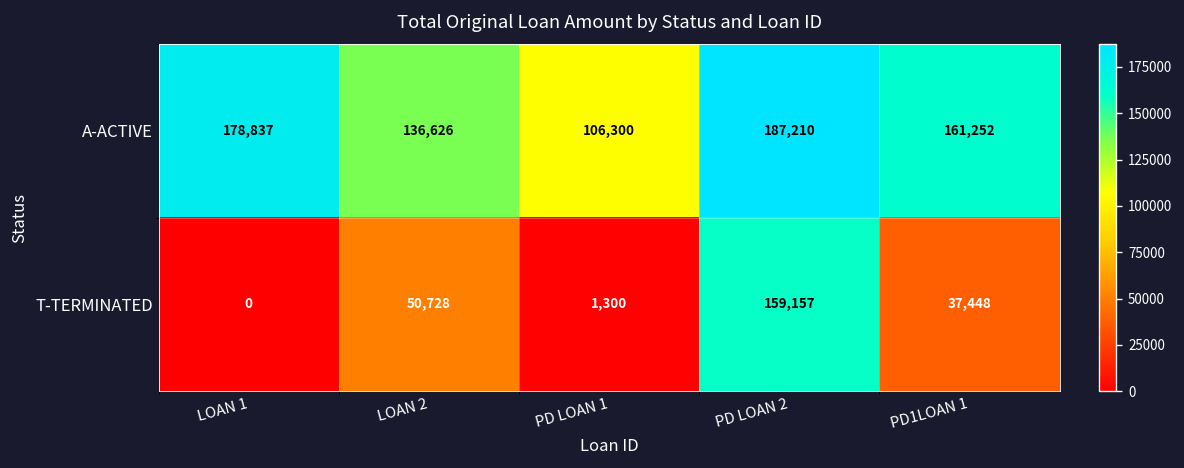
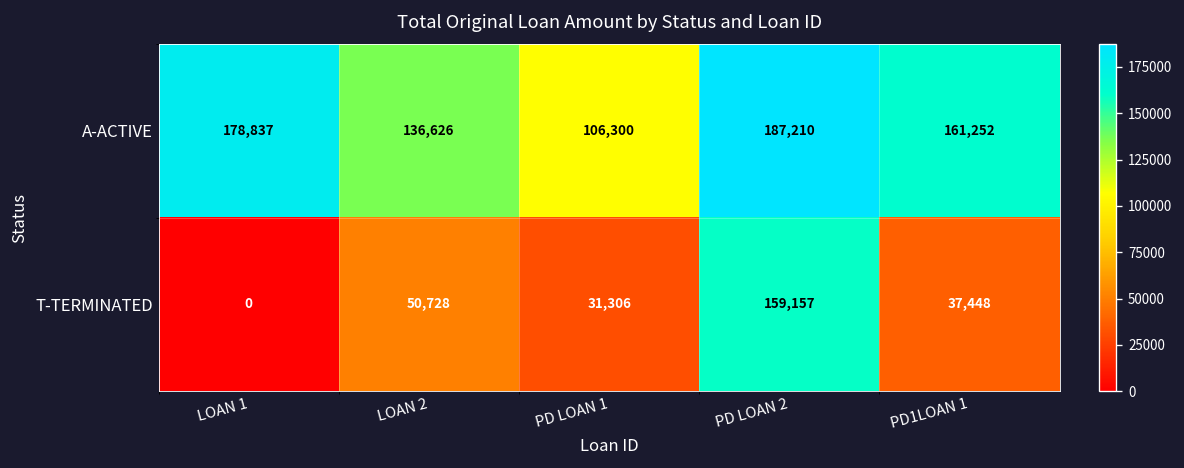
  {
    "A-ACTIVE": {
      "LOAN 1": "178,837",
      "LOAN 2": "136,626",
      "PD LOAN 1": "106,300",
      "PD LOAN 2": "187,210",
      "PD1LOAN 1": "161,252"
    },
    "T-TERMINATED": {
      "LOAN 1": "0",
      "LOAN 2": "50,728",
-     "PD LOAN 1": "1,300",
+     "PD LOAN 1": "31,306",
      "PD LOAN 2": "159,157",
      "PD1LOAN 1": "37,448"
    }
  }
